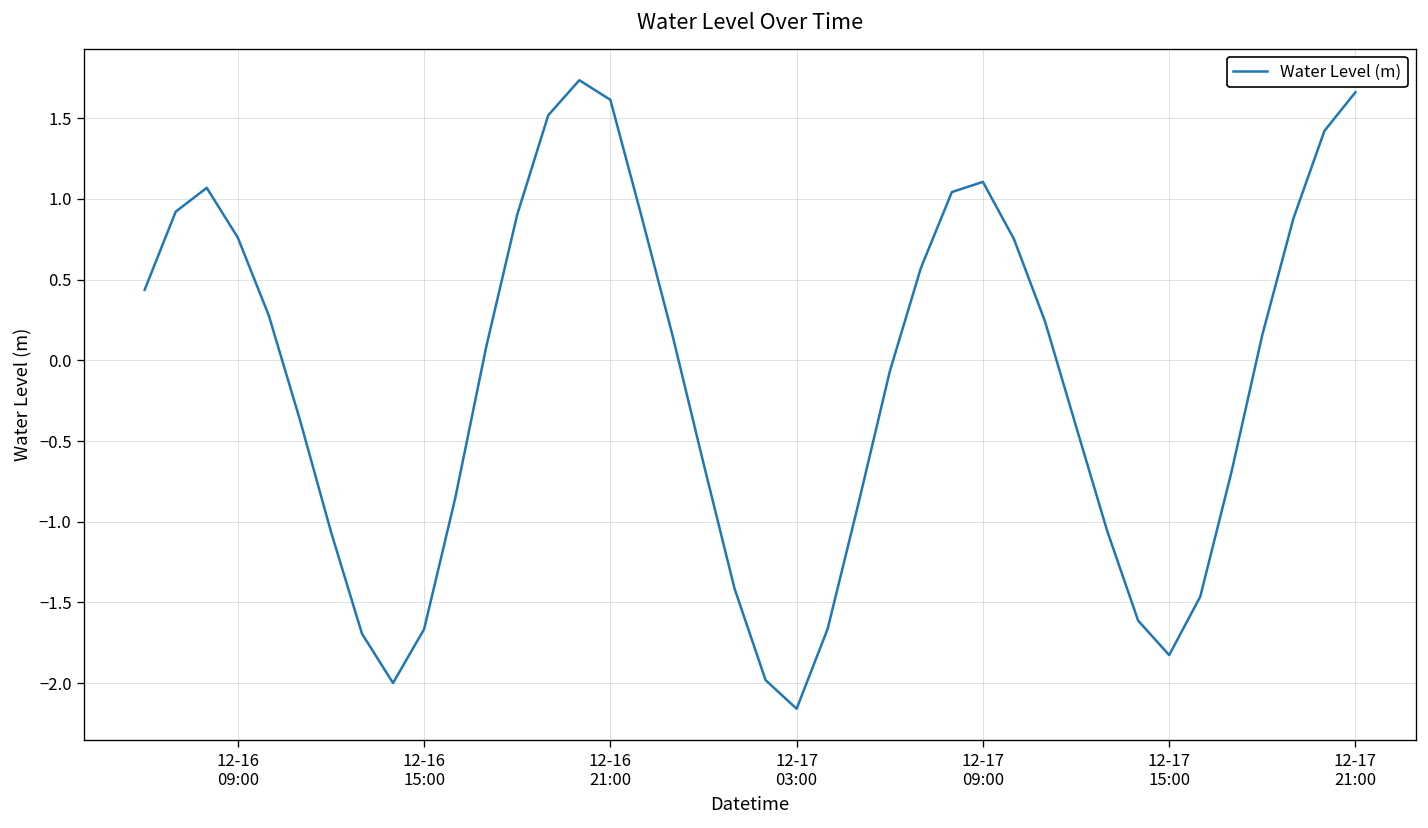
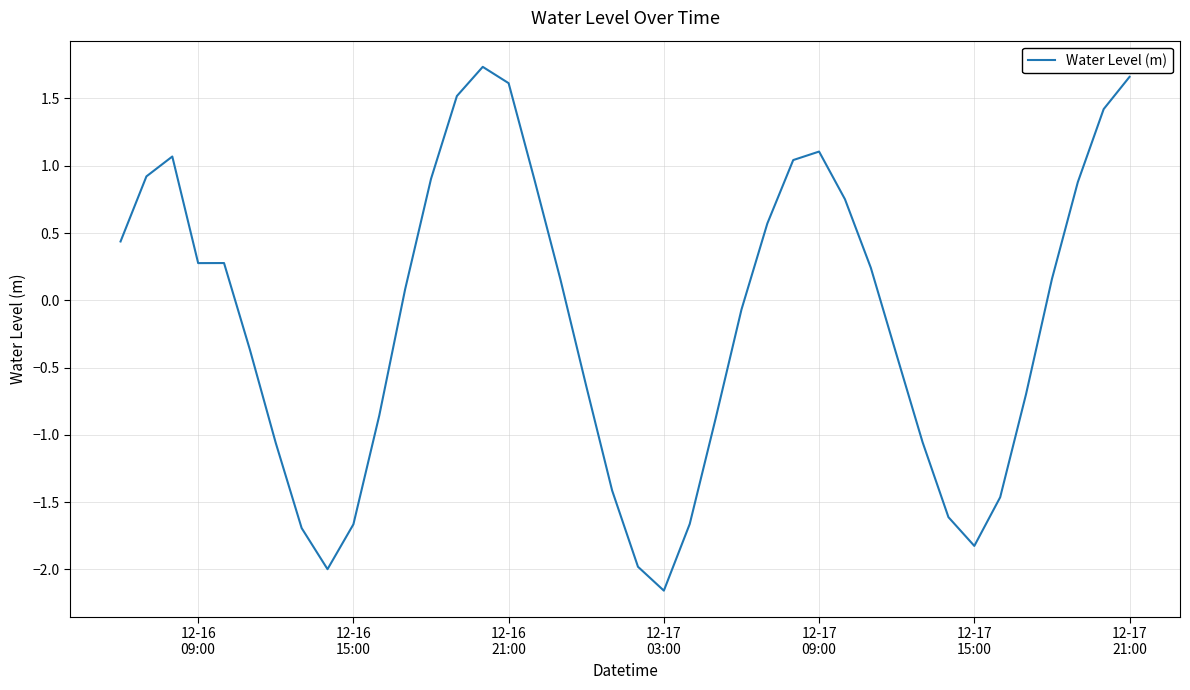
  {
-   "12-16 09:00": 0.76,
+   "12-16 09:00": 0.28,
    "12-16 15:00": -1.67,
    "12-16 21:00": 1.61,
    "12-17 03:00": -2.16,
    "12-17 09:00": 1.11,
    "12-17 15:00": -1.83,
    "12-17 21:00": 1.66
  }
